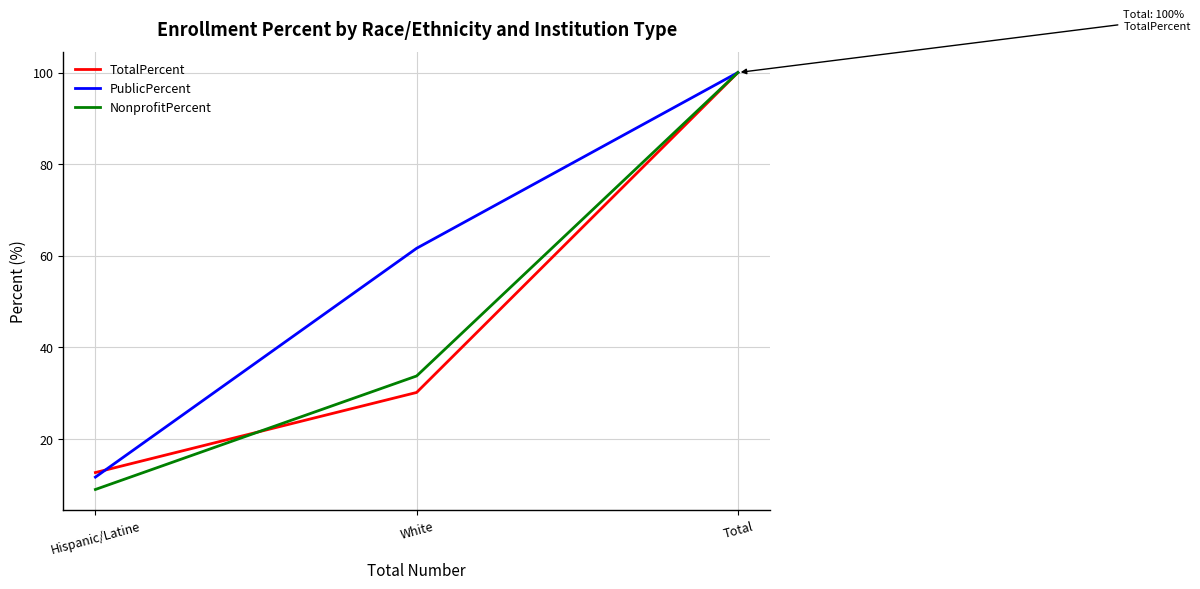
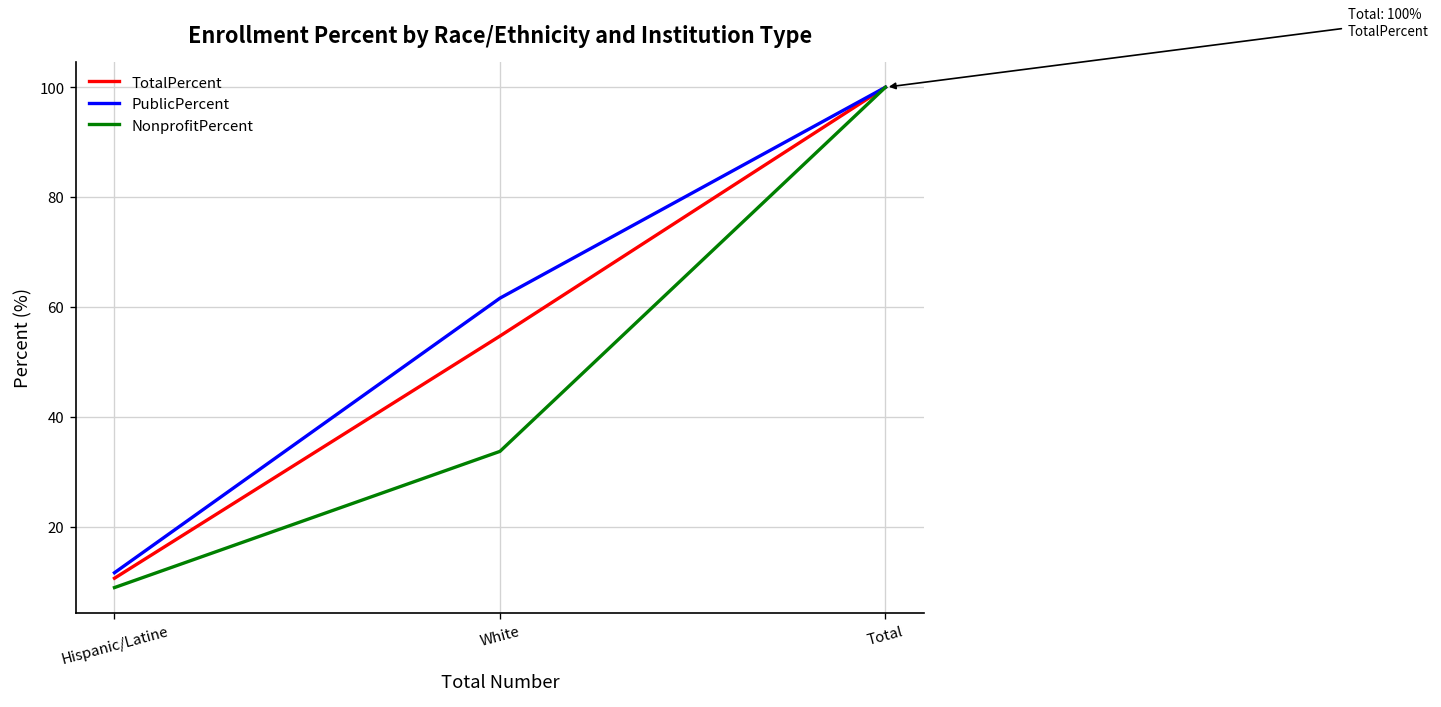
  {
    "TotalPercent": {
-     "Hispanic/Latine": 13,
-     "White": 30
+     "Hispanic/Latine": 11,
+     "White": 55
    },
    "PublicPercent": {
      "Hispanic/Latine": 12,
      "White": 62
    },
    "NonprofitPercent": {
      "Hispanic/Latine": 9,
      "White": 34
    }
  }
